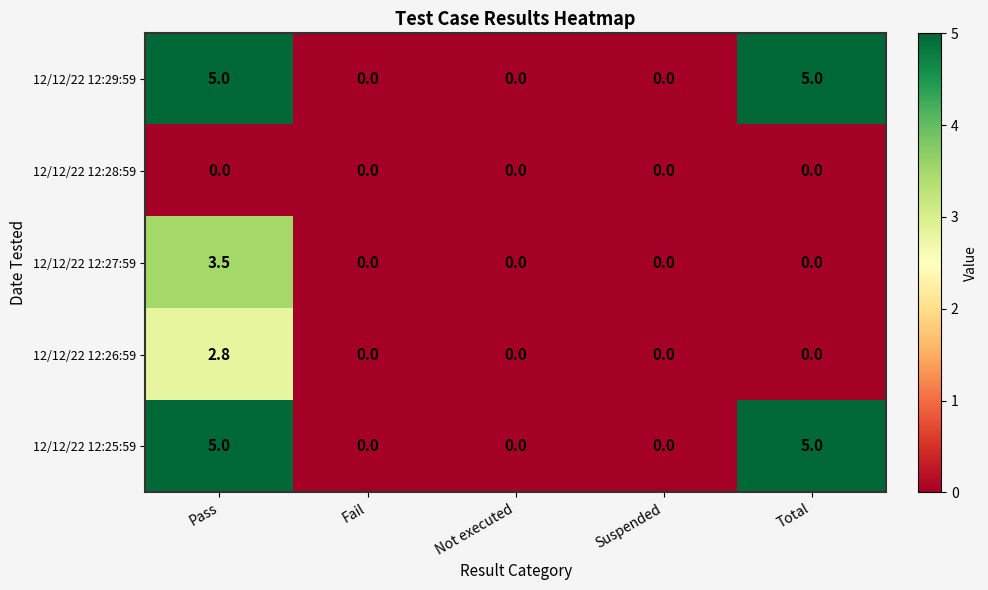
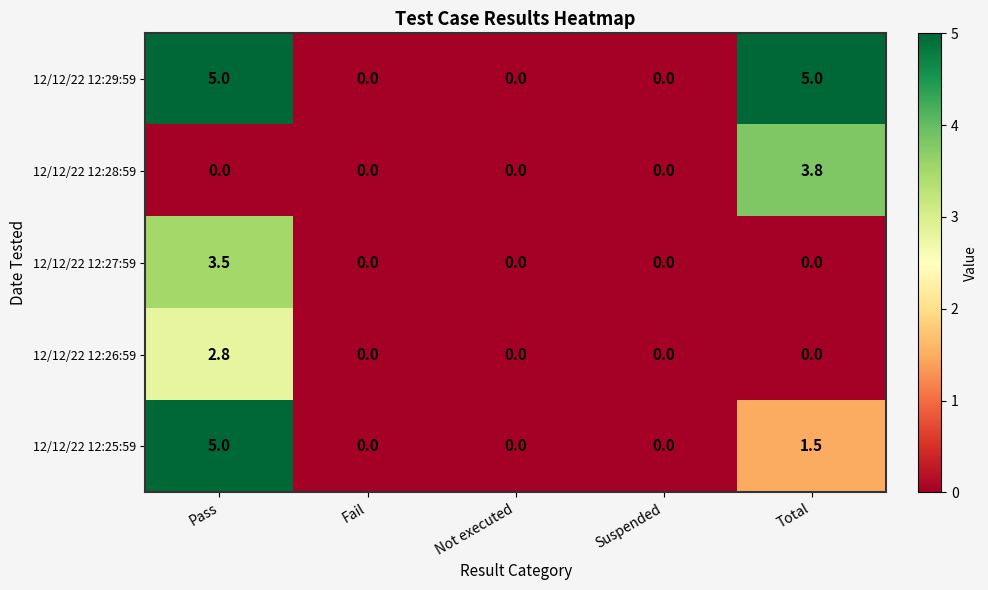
  {
    "12/12/22 12:29:59": {
      "Pass": 5.0,
      "Fail": 0.0,
      "Not executed": 0.0,
      "Suspended": 0.0,
      "Total": 5.0
    },
    "12/12/22 12:28:59": {
      "Pass": 0.0,
      "Fail": 0.0,
      "Not executed": 0.0,
      "Suspended": 0.0,
-     "Total": 0.0
+     "Total": 3.8
    },
    "12/12/22 12:27:59": {
      "Pass": 3.5,
      "Fail": 0.0,
      "Not executed": 0.0,
      "Suspended": 0.0,
      "Total": 0.0
    },
    "12/12/22 12:26:59": {
      "Pass": 2.8,
      "Fail": 0.0,
      "Not executed": 0.0,
      "Suspended": 0.0,
      "Total": 0.0
    },
    "12/12/22 12:25:59": {
      "Pass": 5.0,
      "Fail": 0.0,
      "Not executed": 0.0,
      "Suspended": 0.0,
-     "Total": 5.0
+     "Total": 1.5
    }
  }
